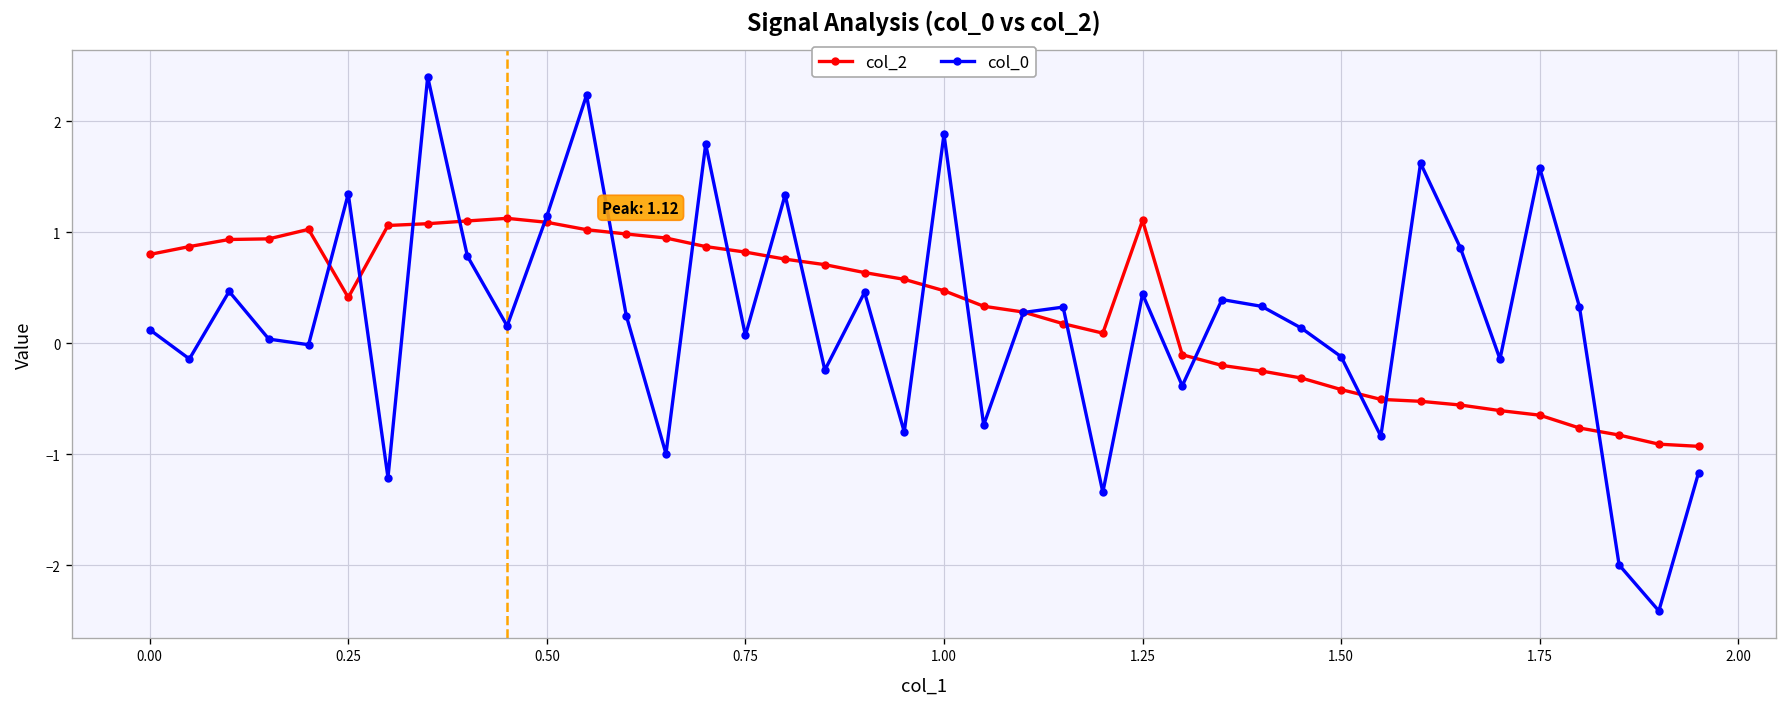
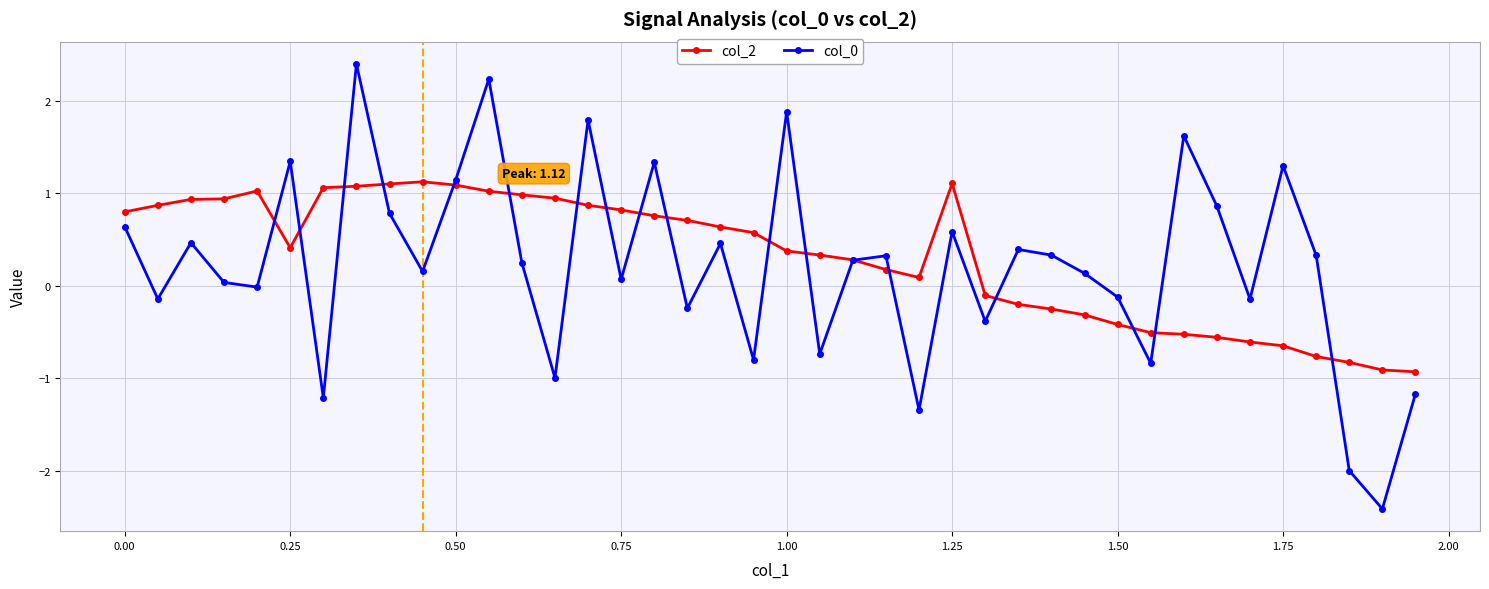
  {
    "col_2": {
      "0.00": 0.8,
      "0.25": 0.4,
      "0.50": 1.1,
      "0.75": 0.8,
-     "1.00": 0.5,
+     "1.00": 0.4,
      "1.25": 1.1,
      "1.50": -0.4,
      "1.75": -0.6
    },
    "col_0": {
-     "0.00": 0.1,
+     "0.00": 0.6,
      "0.25": 1.3,
      "0.50": 1.1,
      "0.75": 0.1,
      "1.00": 1.9,
-     "1.25": 0.4,
+     "1.25": 0.6,
      "1.50": -0.1,
-     "1.75": 1.6
+     "1.75": 1.3
    }
  }
